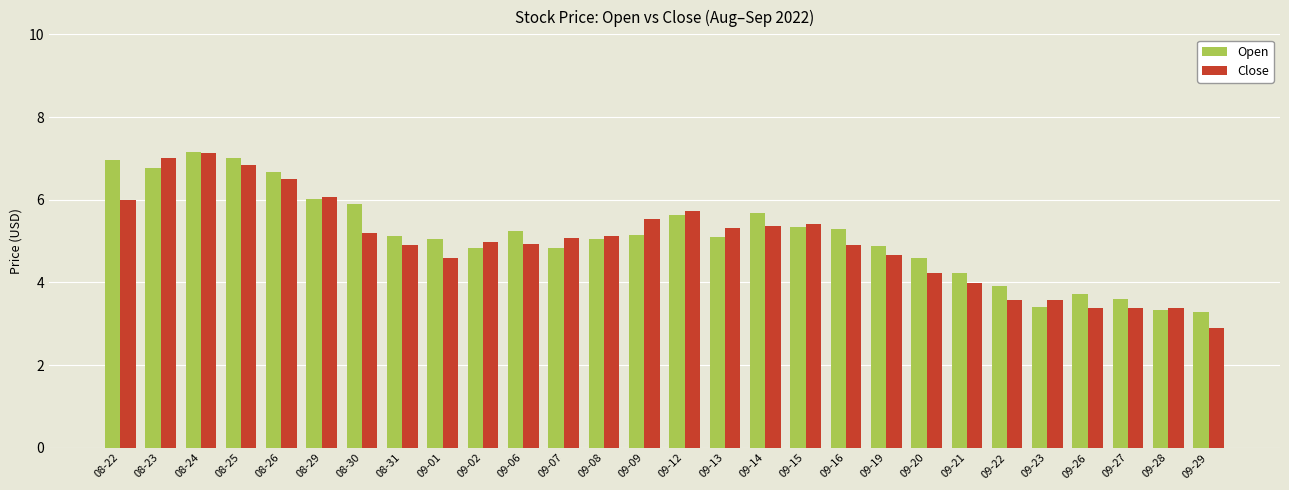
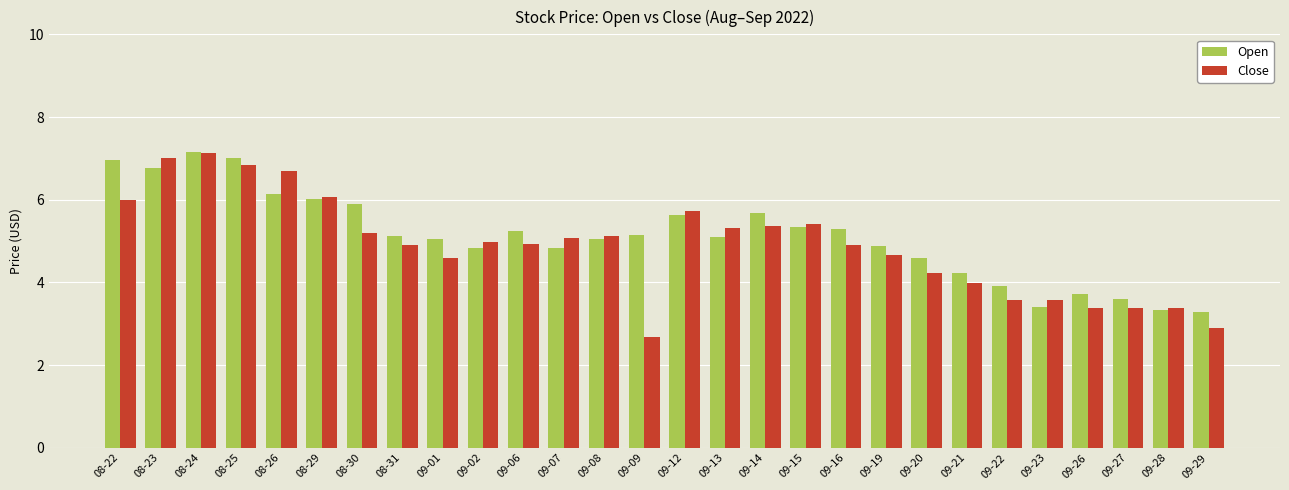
  {
    "Open": {
      "08-22": 7.0,
      "08-23": 6.8,
      "08-24": 7.2,
      "08-25": 7.0,
-     "08-26": 6.7,
+     "08-26": 6.1,
      "08-29": 6.0,
      "08-30": 5.9,
      "08-31": 5.1,
      "09-01": 5.1,
      "09-02": 4.8,
      "09-06": 5.3,
      "09-07": 4.8,
      "09-08": 5.1,
      "09-09": 5.2,
      "09-12": 5.6,
      "09-13": 5.1,
      "09-14": 5.7,
      "09-15": 5.4,
      "09-16": 5.3,
      "09-19": 4.9,
      "09-20": 4.6,
      "09-21": 4.2,
      "09-22": 3.9,
      "09-23": 3.4,
      "09-26": 3.7,
      "09-27": 3.6,
      "09-28": 3.3,
      "09-29": 3.3
    },
    "Close": {
      "08-22": 6.0,
      "08-23": 7.0,
      "08-24": 7.1,
      "08-25": 6.8,
-     "08-26": 6.5,
+     "08-26": 6.7,
      "08-29": 6.1,
      "08-30": 5.2,
      "08-31": 4.9,
      "09-01": 4.6,
      "09-02": 5.0,
      "09-06": 4.9,
      "09-07": 5.1,
      "09-08": 5.1,
-     "09-09": 5.5,
+     "09-09": 2.7,
      "09-12": 5.7,
      "09-13": 5.3,
      "09-14": 5.4,
      "09-15": 5.4,
      "09-16": 4.9,
      "09-19": 4.7,
      "09-20": 4.2,
      "09-21": 4.0,
      "09-22": 3.6,
      "09-23": 3.6,
      "09-26": 3.4,
      "09-27": 3.4,
      "09-28": 3.4,
      "09-29": 2.9
    }
  }
